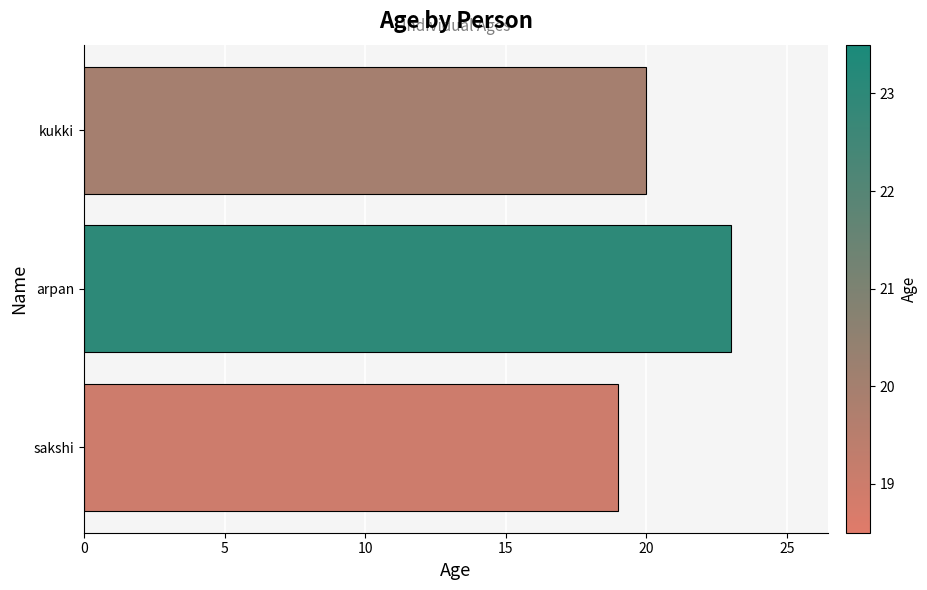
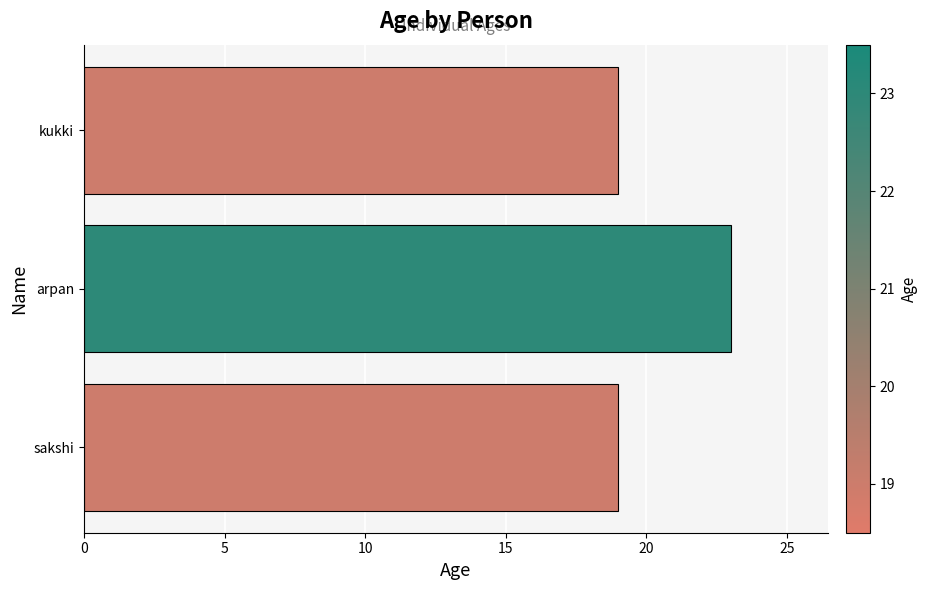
  {
-   "kukki": 20,
+   "kukki": 19,
    "arpan": 23,
    "sakshi": 19
  }
